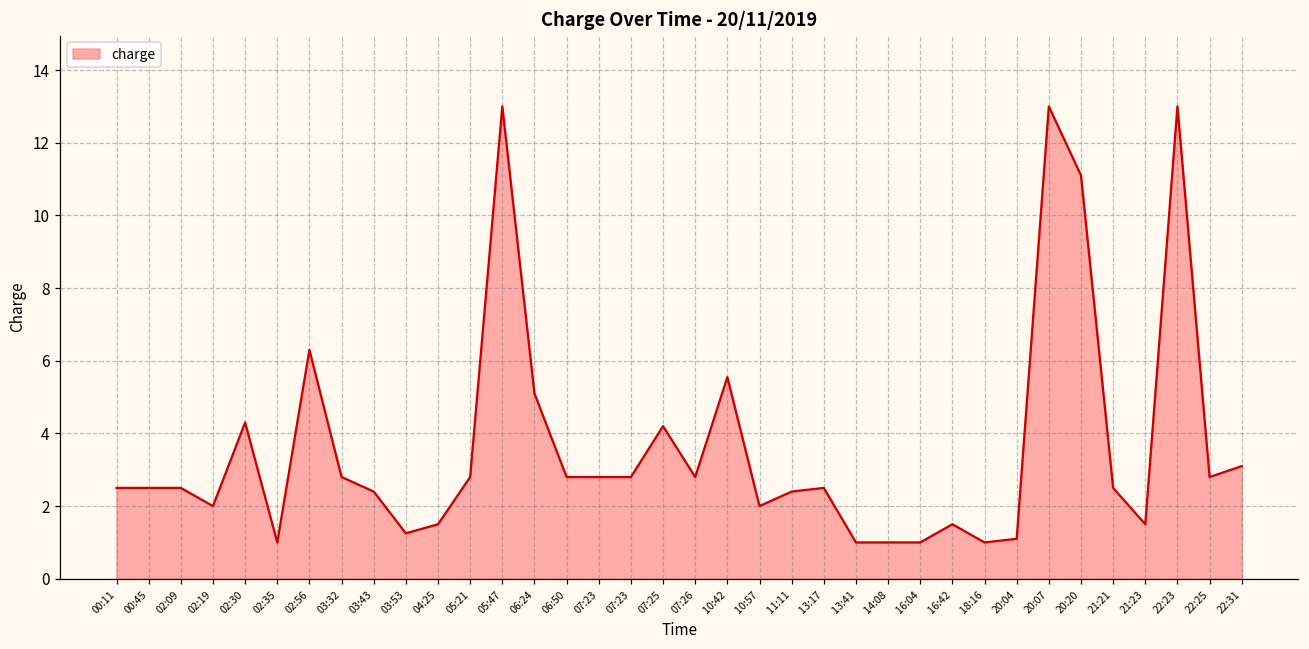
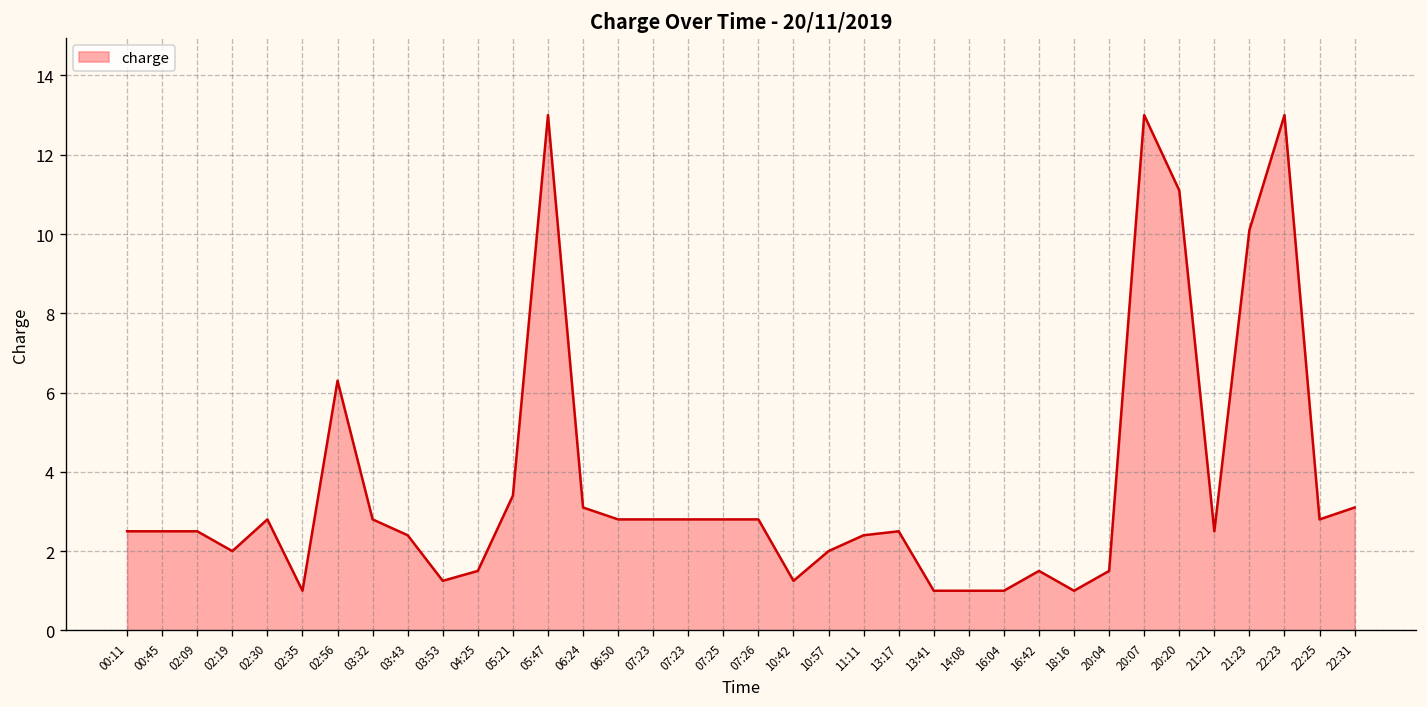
  {
    "00:11": 2.5,
    "00:45": 2.5,
    "02:09": 2.5,
    "02:19": 2.0,
-   "02:30": 4.3,
+   "02:30": 2.8,
    "02:35": 1.0,
    "02:56": 6.3,
    "03:32": 2.8,
    "03:43": 2.4,
    "03:53": 1.3,
    "04:25": 1.5,
-   "05:21": 2.8,
+   "05:21": 3.4,
    "05:47": 13.0,
-   "06:24": 5.1,
+   "06:24": 3.1,
    "06:50": 2.8,
-   "07:25": 4.2,
+   "07:25": 2.8,
    "07:26": 2.8,
-   "10:42": 5.6,
+   "10:42": 1.3,
    "10:57": 2.0,
    "11:11": 2.4,
    "13:17": 2.5,
    "13:41": 1.0,
    "14:08": 1.0,
    "16:04": 1.0,
    "16:42": 1.5,
    "18:16": 1.0,
-   "20:04": 1.1,
+   "20:04": 1.5,
    "20:07": 13.0,
    "20:20": 11.1,
    "21:21": 2.5,
-   "21:23": 1.5,
+   "21:23": 10.1,
    "22:23": 13.0,
    "22:25": 2.8,
    "22:31": 3.1
  }
